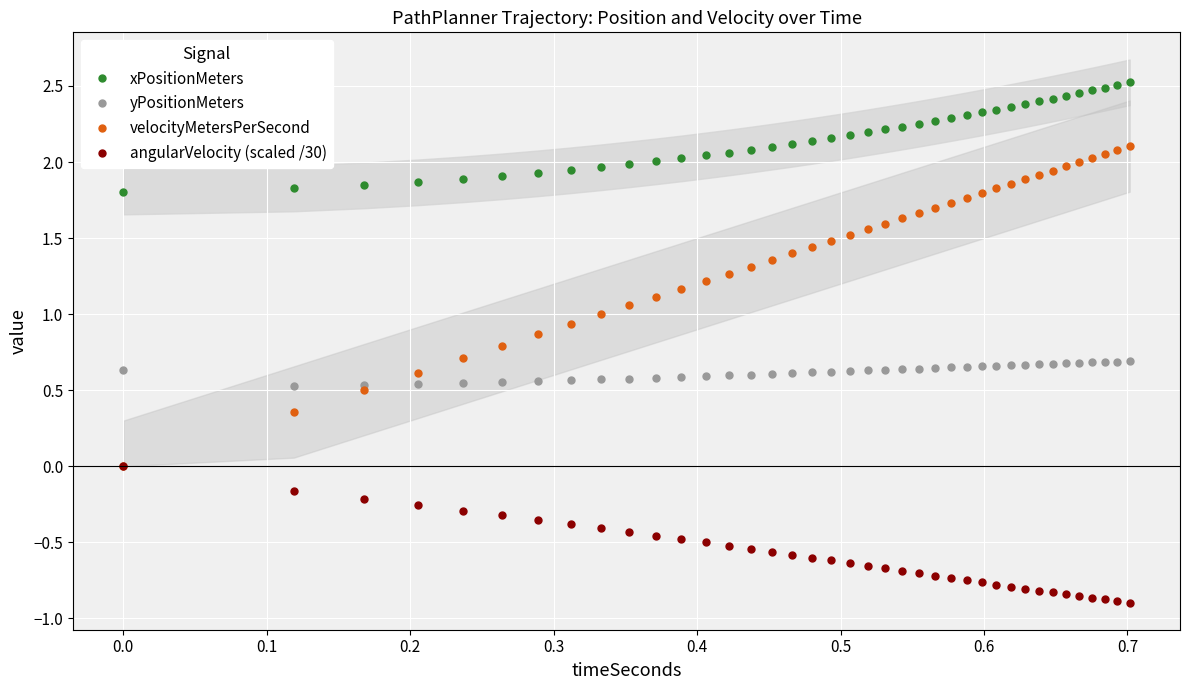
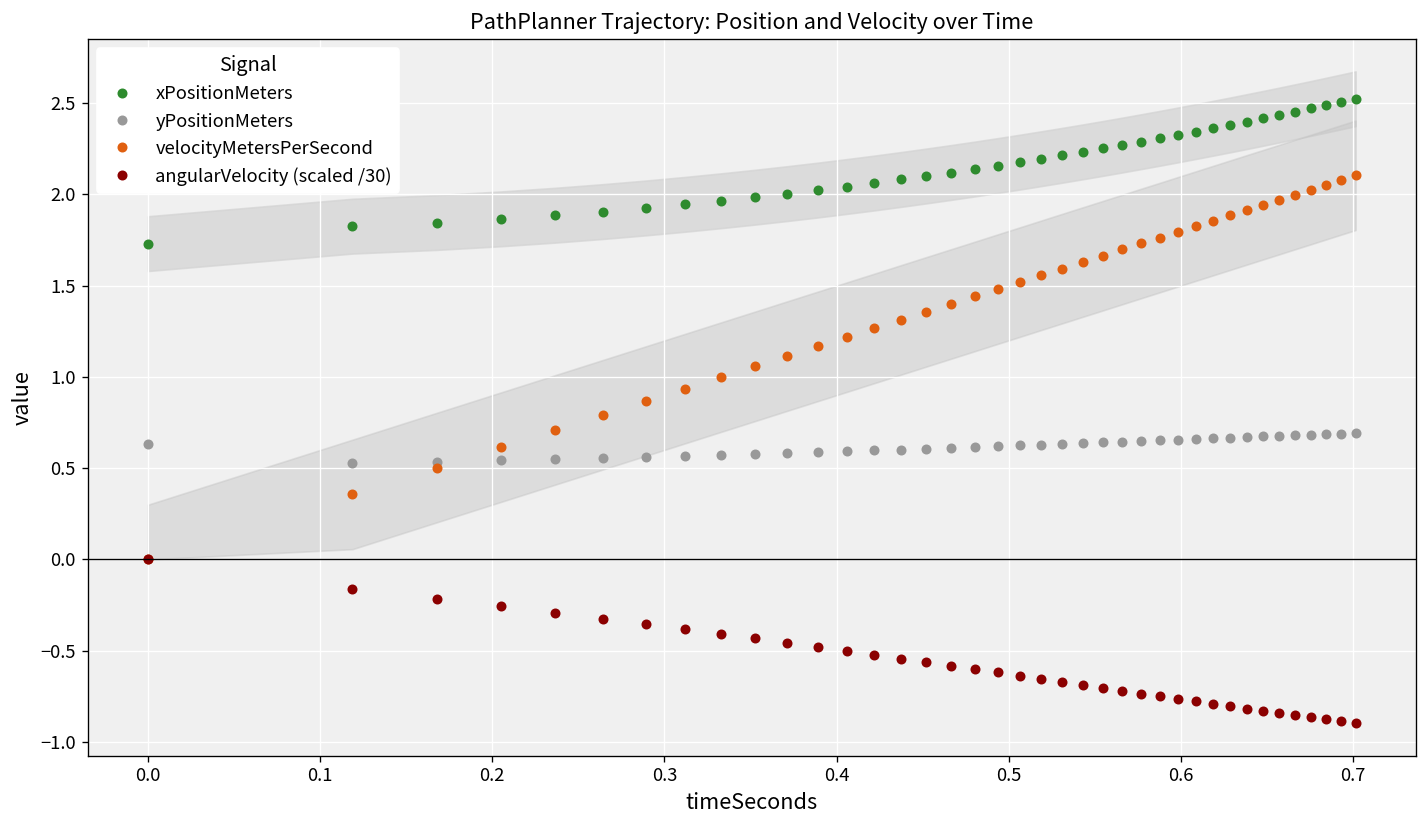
  {
    "xPositionMeters": {
-     "0.0": 1.81
+     "0.0": 1.73
    },
    "yPositionMeters": {
      "0.0": 0.63
    }
  }
